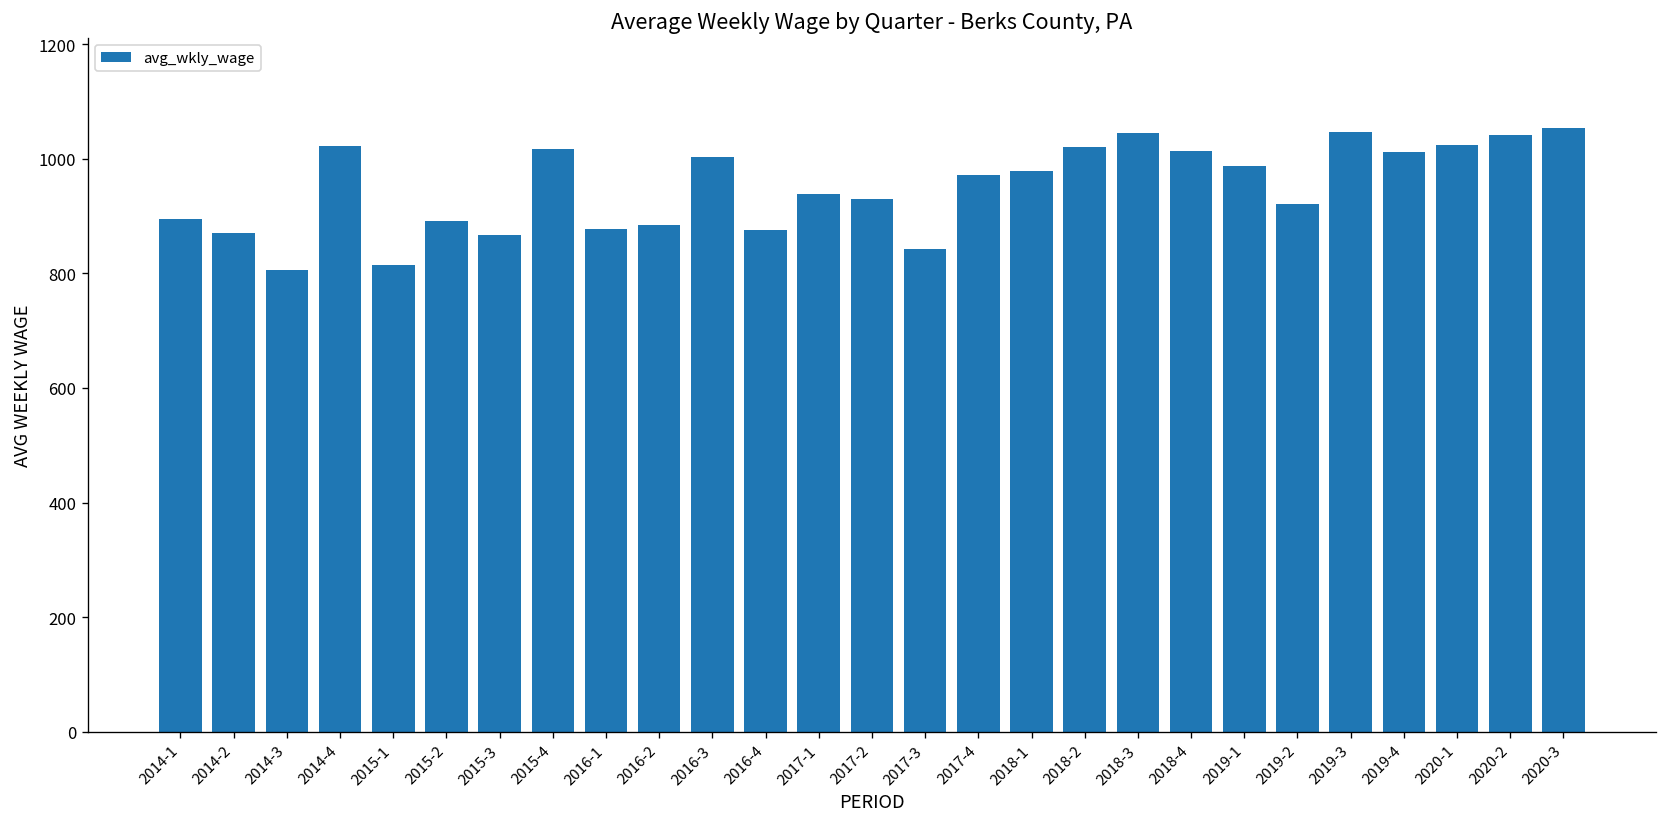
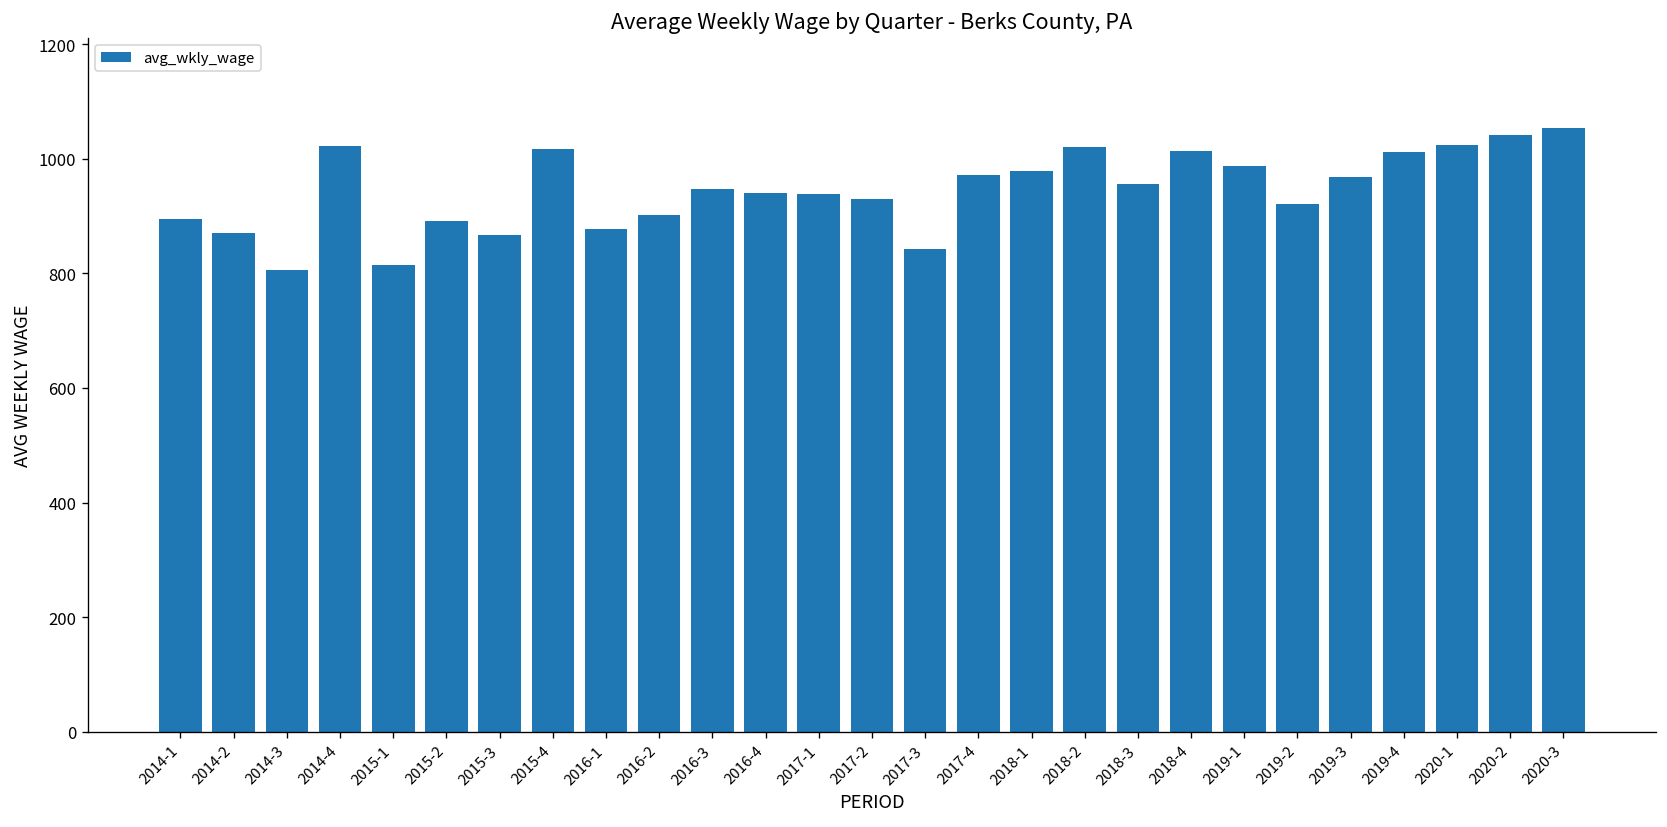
  {
    "2014-1": 900,
    "2014-2": 870,
    "2014-3": 810,
    "2014-4": 1020,
    "2015-1": 820,
    "2015-2": 890,
    "2015-3": 870,
    "2015-4": 1020,
    "2016-1": 880,
-   "2016-2": 880,
-   "2016-3": 1000,
-   "2016-4": 880,
+   "2016-2": 900,
+   "2016-3": 950,
+   "2016-4": 940,
    "2017-1": 940,
    "2017-2": 930,
    "2017-3": 840,
    "2017-4": 970,
    "2018-1": 980,
    "2018-2": 1020,
-   "2018-3": 1040,
+   "2018-3": 960,
    "2018-4": 1010,
    "2019-1": 990,
    "2019-2": 920,
-   "2019-3": 1050,
+   "2019-3": 970,
    "2019-4": 1010,
    "2020-1": 1020,
    "2020-2": 1040,
    "2020-3": 1050
  }
